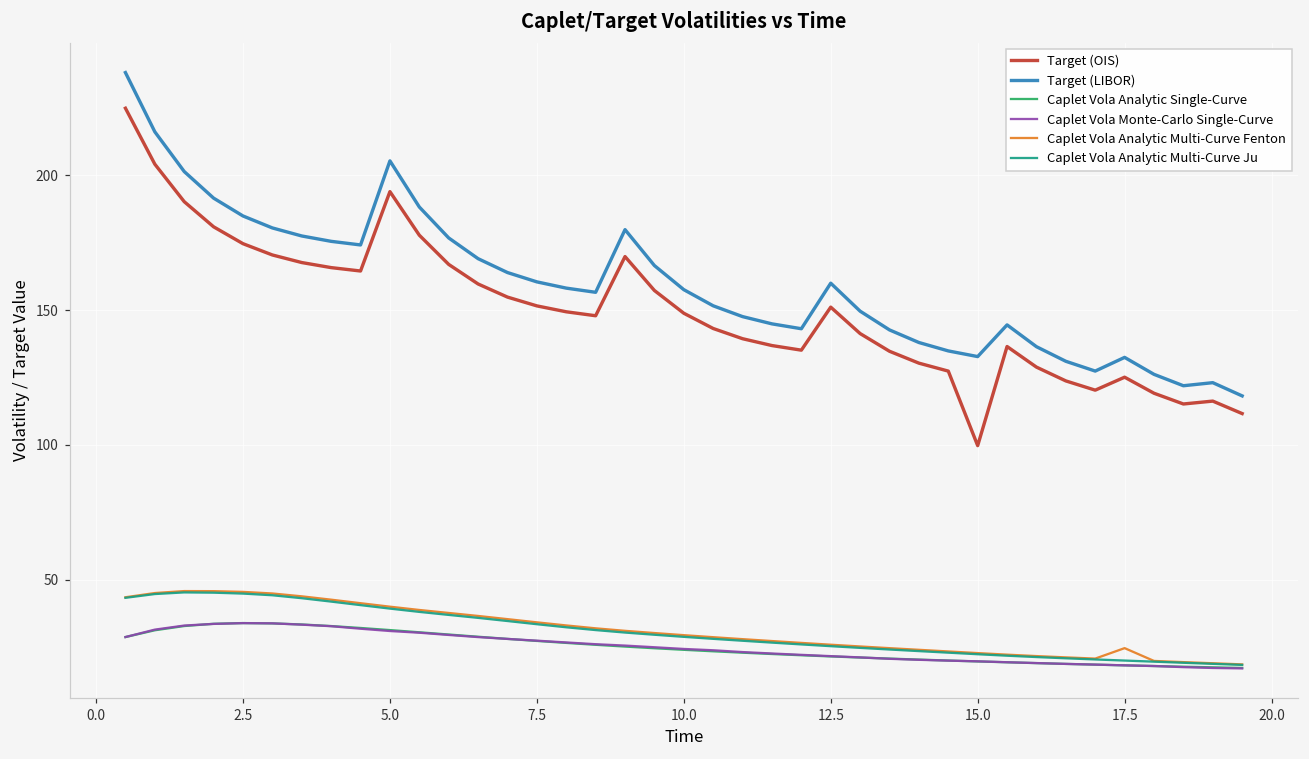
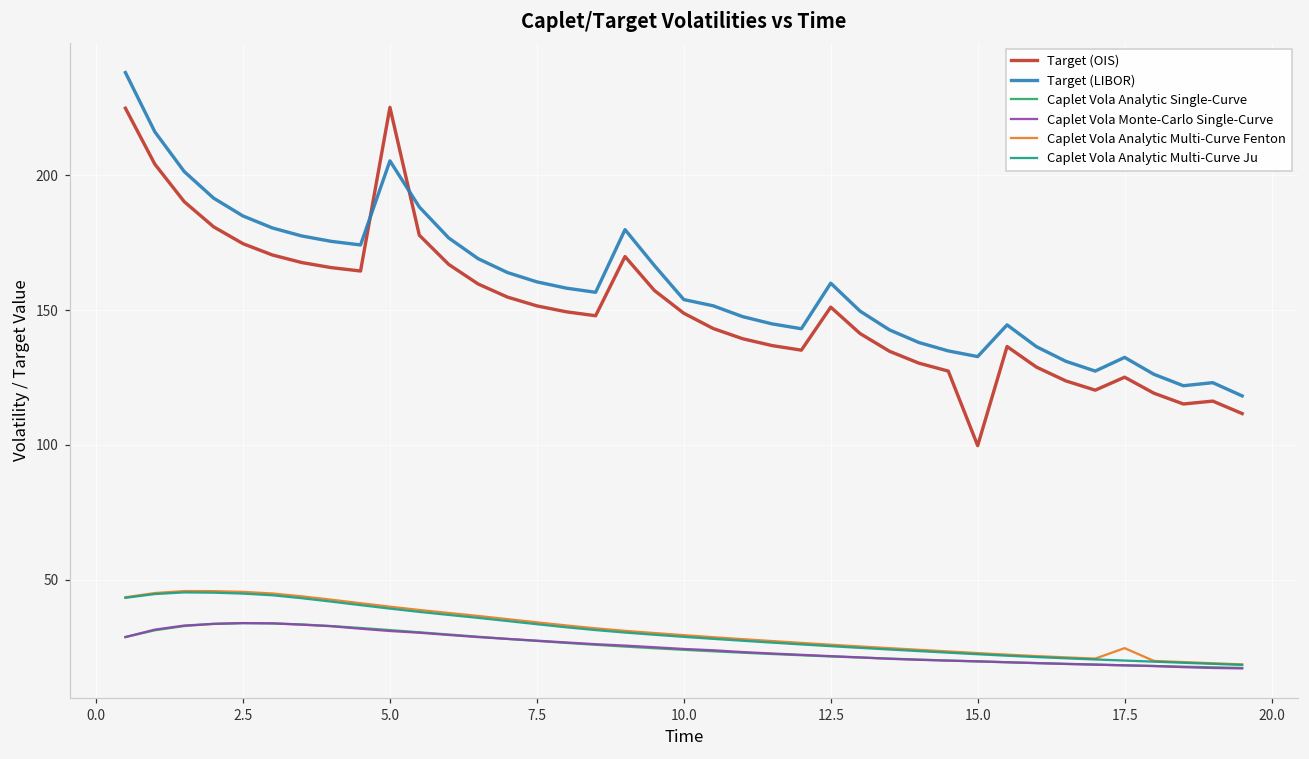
  {
    "Target (OIS)": {
      "2.5": 175,
-     "5.0": 194,
+     "5.0": 225,
      "7.5": 152,
      "10.0": 149,
      "12.5": 151,
      "15.0": 100,
      "17.5": 125
    },
    "Target (LIBOR)": {
      "2.5": 185,
      "5.0": 205,
      "7.5": 160,
-     "10.0": 158,
+     "10.0": 154,
      "12.5": 160,
      "15.0": 133,
      "17.5": 132
    },
    "Caplet Vola Analytic Multi-Curve Fenton": {
      "17.5": 25
    }
  }
